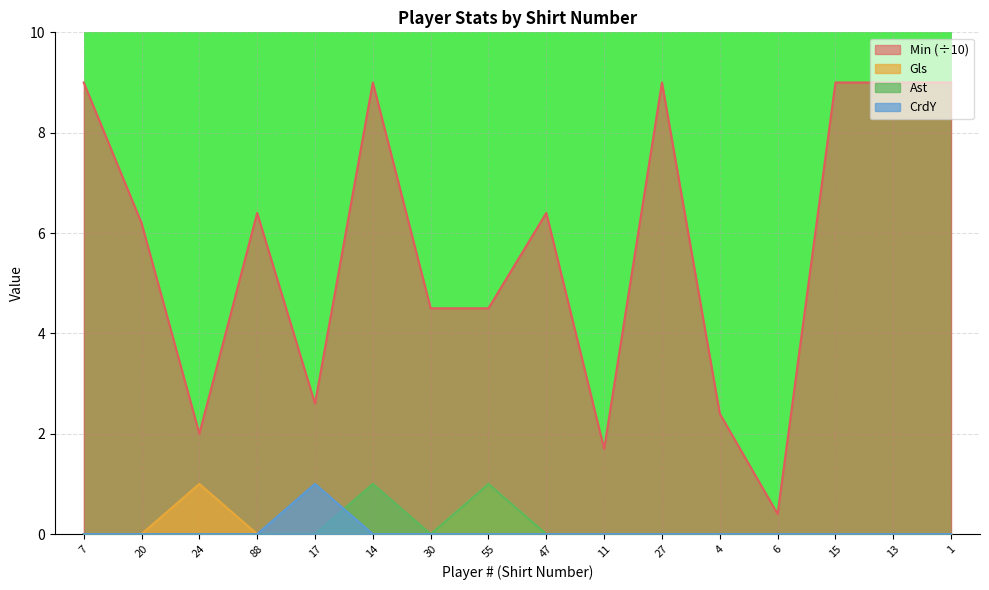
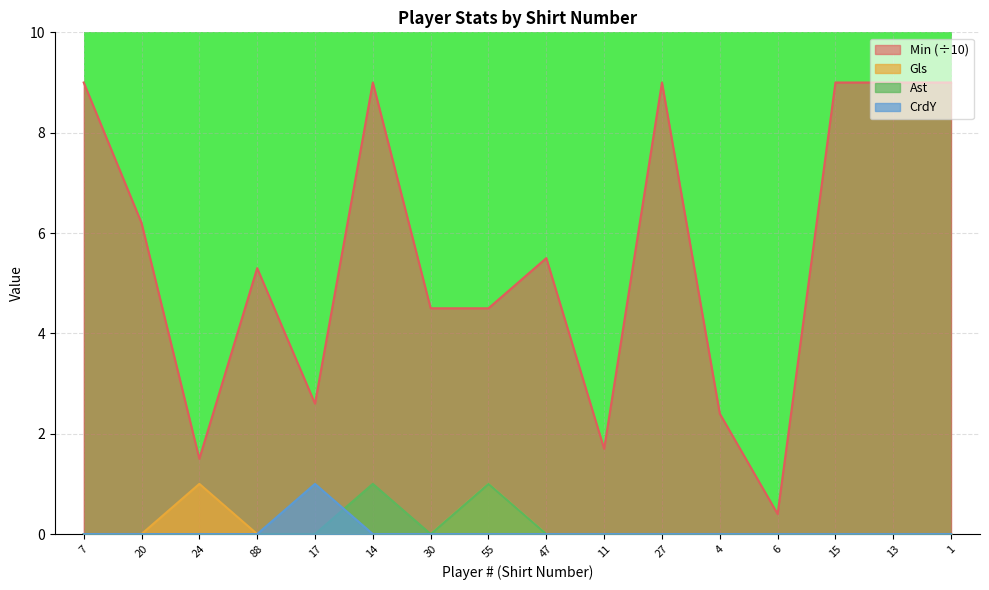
  {
    "Min (÷10)": {
      "7": 9.0,
      "20": 6.2,
-     "24": 2.0,
-     "88": 6.4,
+     "24": 1.5,
+     "88": 5.3,
      "17": 2.6,
      "14": 9.0,
      "30": 4.5,
      "55": 4.5,
-     "47": 6.4,
+     "47": 5.5,
      "11": 1.7,
      "27": 9.0,
      "4": 2.4,
      "6": 0.4,
      "15": 9.0
    },
    "Gls": {
      "24": 1.0
    },
    "Ast": {
      "14": 1.0
    },
    "CrdY": {
      "17": 1.0,
      "55": 0.0
    }
  }
